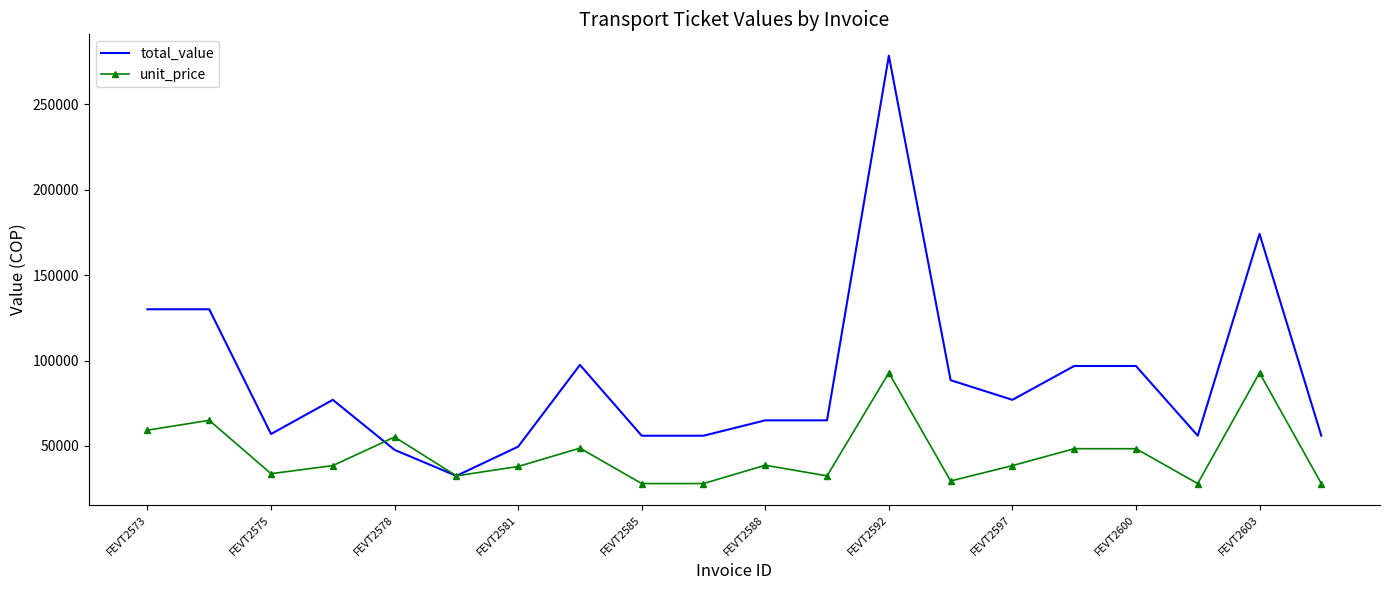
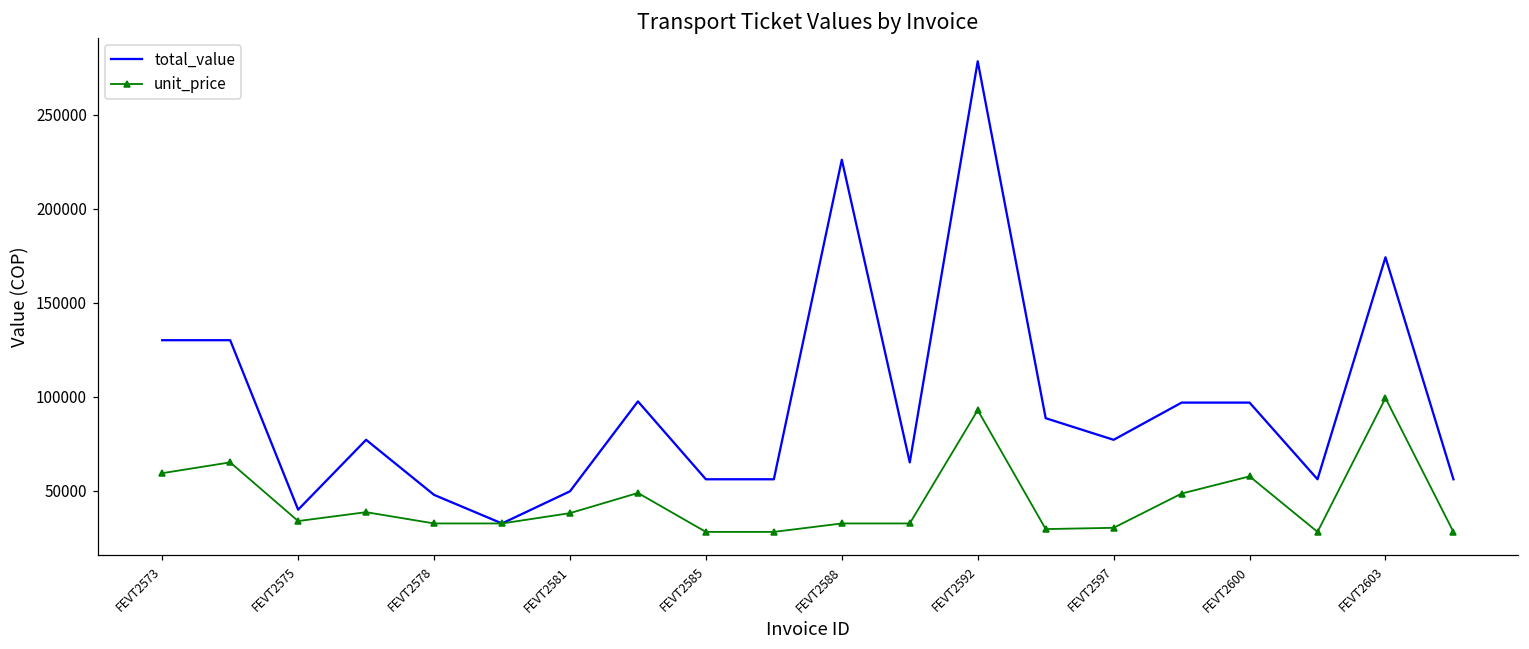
  {
    "total_value": {
      "FEVT2573": 130000,
-     "FEVT2575": 57000,
+     "FEVT2575": 40000,
      "FEVT2578": 48000,
      "FEVT2581": 50000,
      "FEVT2585": 56000,
-     "FEVT2588": 65000,
+     "FEVT2588": 226000,
      "FEVT2592": 278000,
      "FEVT2597": 77000,
      "FEVT2600": 97000,
      "FEVT2603": 174000
    },
    "unit_price": {
      "FEVT2573": 59000,
      "FEVT2575": 34000,
-     "FEVT2578": 55000,
+     "FEVT2578": 33000,
      "FEVT2581": 38000,
      "FEVT2585": 28000,
-     "FEVT2588": 39000,
+     "FEVT2588": 33000,
      "FEVT2592": 93000,
-     "FEVT2597": 39000,
-     "FEVT2600": 48000,
-     "FEVT2603": 93000
+     "FEVT2597": 30000,
+     "FEVT2600": 58000,
+     "FEVT2603": 99000
    }
  }
